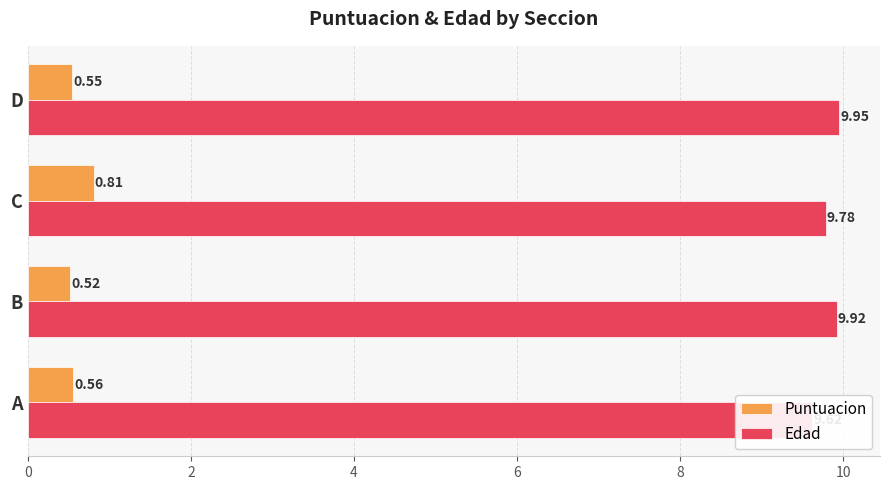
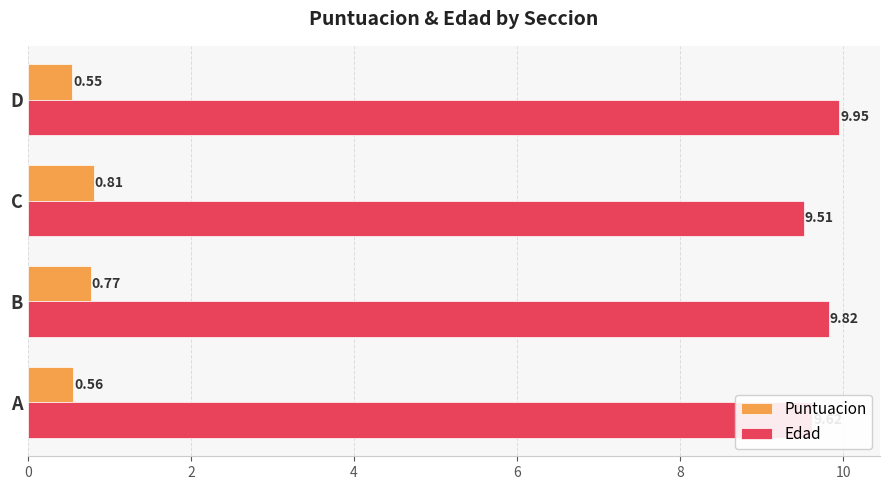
  {
    "Puntuacion": {
      "D": 0.55,
      "C": 0.81,
-     "B": 0.52,
+     "B": 0.77,
      "A": 0.56
    },
    "Edad": {
      "D": 9.95,
-     "C": 9.78,
-     "B": 9.92
+     "C": 9.51,
+     "B": 9.82
    }
  }
